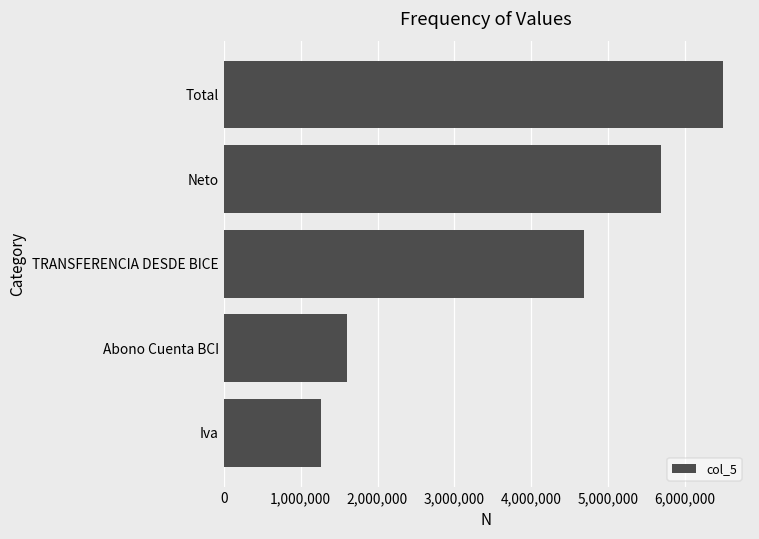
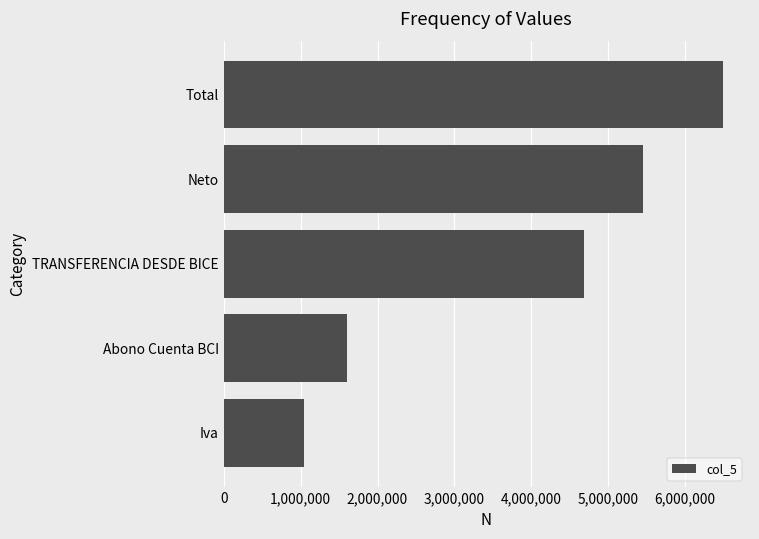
  {
    "Total": "6,500,000",
-   "Neto": "5,700,000",
+   "Neto": "5,500,000",
    "TRANSFERENCIA DESDE BICE": "4,700,000",
    "Abono Cuenta BCI": "1,600,000",
-   "Iva": "1,300,000"
+   "Iva": "1,000,000"
  }
